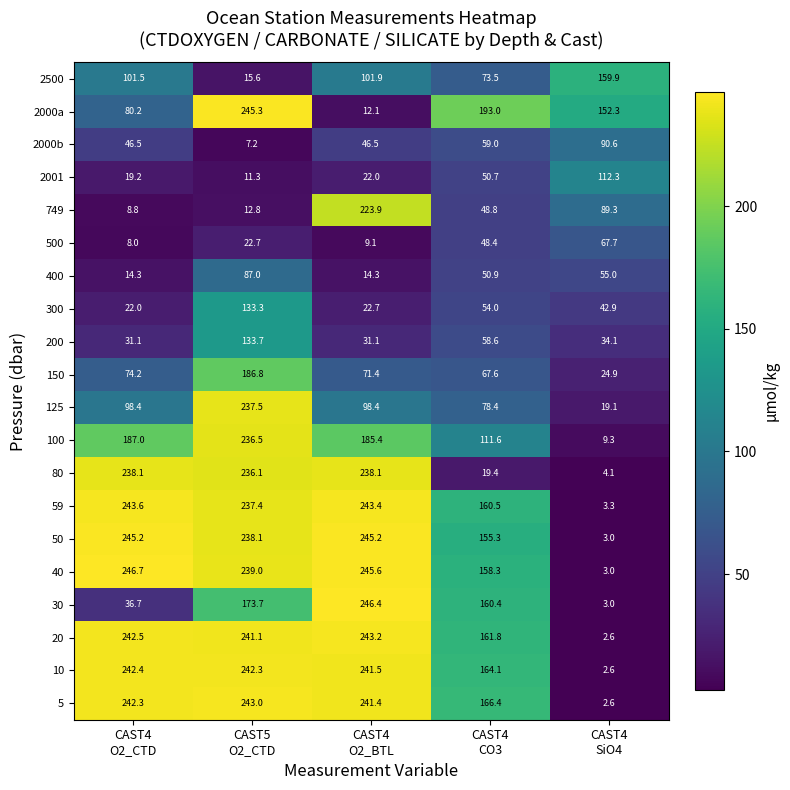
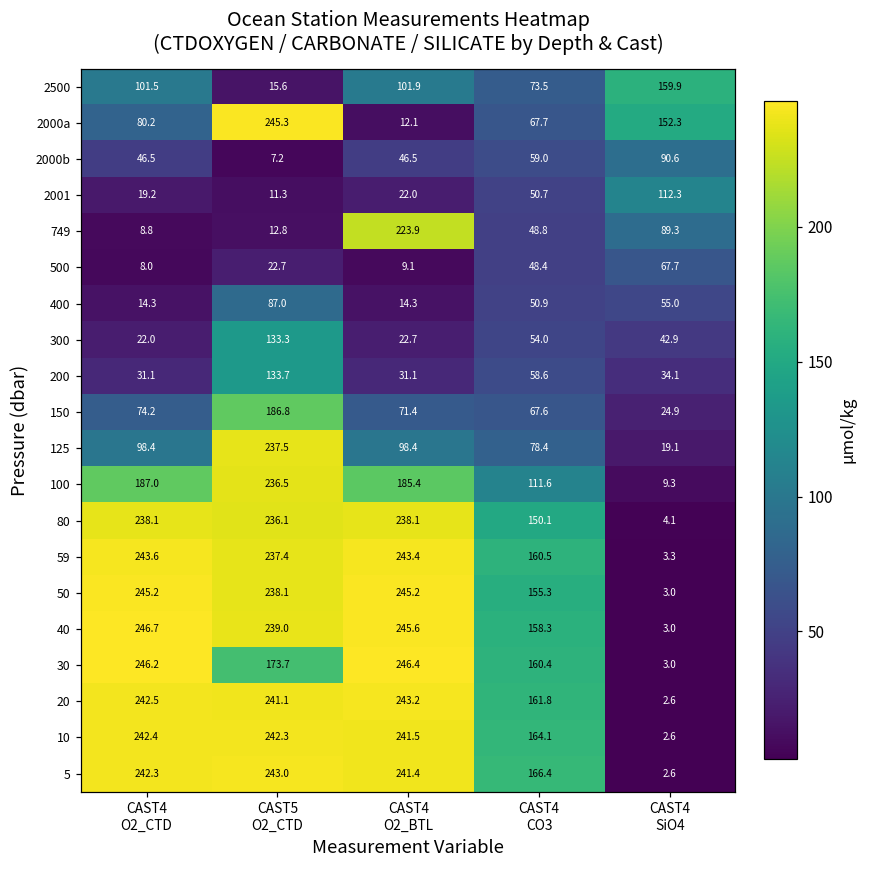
  {
    "2500": {
      "CAST4 O2_CTD": 101.5,
      "CAST5 O2_CTD": 15.6,
      "CAST4 O2_BTL": 101.9,
      "CAST4 CO3": 73.5,
      "CAST4 SiO4": 159.9
    },
    "2000a": {
      "CAST4 O2_CTD": 80.2,
      "CAST5 O2_CTD": 245.3,
      "CAST4 O2_BTL": 12.1,
-     "CAST4 CO3": 193.0,
+     "CAST4 CO3": 67.7,
      "CAST4 SiO4": 152.3
    },
    "2000b": {
      "CAST4 O2_CTD": 46.5,
      "CAST5 O2_CTD": 7.2,
      "CAST4 O2_BTL": 46.5,
      "CAST4 CO3": 59.0,
      "CAST4 SiO4": 90.6
    },
    "2001": {
      "CAST4 O2_CTD": 19.2,
      "CAST5 O2_CTD": 11.3,
      "CAST4 O2_BTL": 22.0,
      "CAST4 CO3": 50.7,
      "CAST4 SiO4": 112.3
    },
    "749": {
      "CAST4 O2_CTD": 8.8,
      "CAST5 O2_CTD": 12.8,
      "CAST4 O2_BTL": 223.9,
      "CAST4 CO3": 48.8,
      "CAST4 SiO4": 89.3
    },
    "500": {
      "CAST4 O2_CTD": 8.0,
      "CAST5 O2_CTD": 22.7,
      "CAST4 O2_BTL": 9.1,
      "CAST4 CO3": 48.4,
      "CAST4 SiO4": 67.7
    },
    "400": {
      "CAST4 O2_CTD": 14.3,
      "CAST5 O2_CTD": 87.0,
      "CAST4 O2_BTL": 14.3,
      "CAST4 CO3": 50.9,
      "CAST4 SiO4": 55.0
    },
    "300": {
      "CAST4 O2_CTD": 22.0,
      "CAST5 O2_CTD": 133.3,
      "CAST4 O2_BTL": 22.7,
      "CAST4 CO3": 54.0,
      "CAST4 SiO4": 42.9
    },
    "200": {
      "CAST4 O2_CTD": 31.1,
      "CAST5 O2_CTD": 133.7,
      "CAST4 O2_BTL": 31.1,
      "CAST4 CO3": 58.6,
      "CAST4 SiO4": 34.1
    },
    "150": {
      "CAST4 O2_CTD": 74.2,
      "CAST5 O2_CTD": 186.8,
      "CAST4 O2_BTL": 71.4,
      "CAST4 CO3": 67.6,
      "CAST4 SiO4": 24.9
    },
    "125": {
      "CAST4 O2_CTD": 98.4,
      "CAST5 O2_CTD": 237.5,
      "CAST4 O2_BTL": 98.4,
      "CAST4 CO3": 78.4,
      "CAST4 SiO4": 19.1
    },
    "100": {
      "CAST4 O2_CTD": 187.0,
      "CAST5 O2_CTD": 236.5,
      "CAST4 O2_BTL": 185.4,
      "CAST4 CO3": 111.6,
      "CAST4 SiO4": 9.3
    },
    "80": {
      "CAST4 O2_CTD": 238.1,
      "CAST5 O2_CTD": 236.1,
      "CAST4 O2_BTL": 238.1,
-     "CAST4 CO3": 19.4,
+     "CAST4 CO3": 150.1,
      "CAST4 SiO4": 4.1
    },
    "59": {
      "CAST4 O2_CTD": 243.6,
      "CAST5 O2_CTD": 237.4,
      "CAST4 O2_BTL": 243.4,
      "CAST4 CO3": 160.5,
      "CAST4 SiO4": 3.3
    },
    "50": {
      "CAST4 O2_CTD": 245.2,
      "CAST5 O2_CTD": 238.1,
      "CAST4 O2_BTL": 245.2,
      "CAST4 CO3": 155.3,
      "CAST4 SiO4": 3.0
    },
    "40": {
      "CAST4 O2_CTD": 246.7,
      "CAST5 O2_CTD": 239.0,
      "CAST4 O2_BTL": 245.6,
      "CAST4 CO3": 158.3,
      "CAST4 SiO4": 3.0
    },
    "30": {
-     "CAST4 O2_CTD": 36.7,
+     "CAST4 O2_CTD": 246.2,
      "CAST5 O2_CTD": 173.7,
      "CAST4 O2_BTL": 246.4,
      "CAST4 CO3": 160.4,
      "CAST4 SiO4": 3.0
    },
    "20": {
      "CAST4 O2_CTD": 242.5,
      "CAST5 O2_CTD": 241.1,
      "CAST4 O2_BTL": 243.2,
      "CAST4 CO3": 161.8,
      "CAST4 SiO4": 2.6
    },
    "10": {
      "CAST4 O2_CTD": 242.4,
      "CAST5 O2_CTD": 242.3,
      "CAST4 O2_BTL": 241.5,
      "CAST4 CO3": 164.1,
      "CAST4 SiO4": 2.6
    },
    "5": {
      "CAST4 O2_CTD": 242.3,
      "CAST5 O2_CTD": 243.0,
      "CAST4 O2_BTL": 241.4,
      "CAST4 CO3": 166.4,
      "CAST4 SiO4": 2.6
    }
  }
